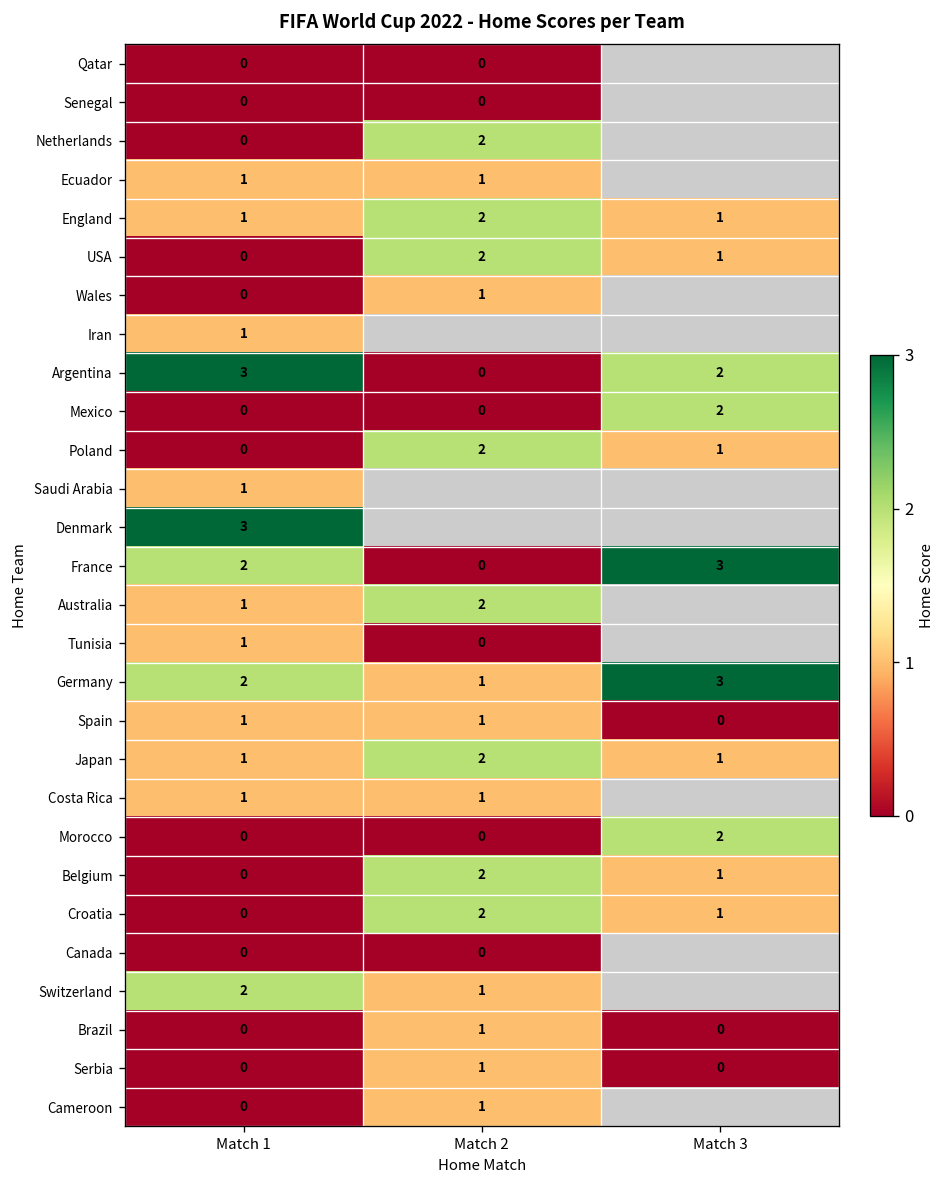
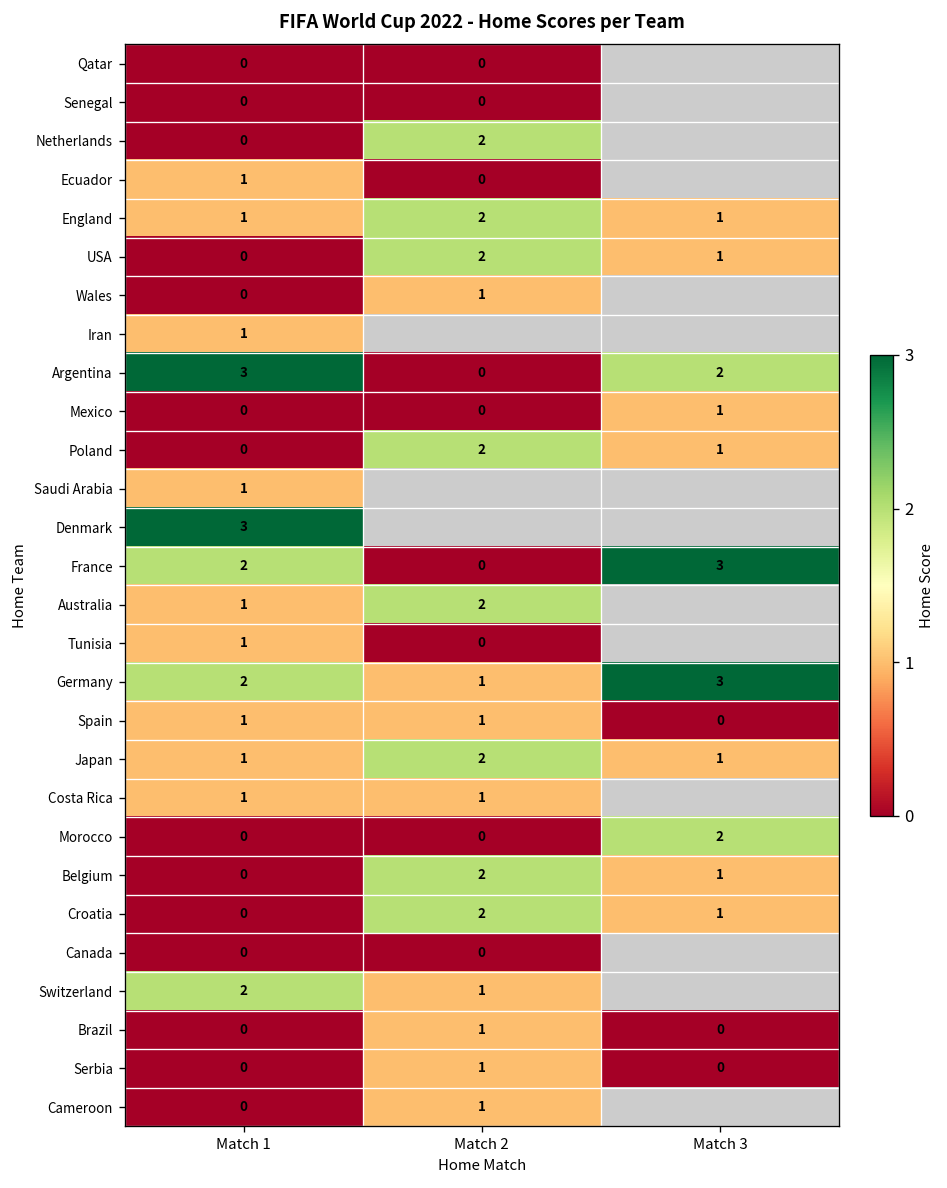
  {
    "Qatar": {
      "Match 1": 0,
      "Match 2": 0
    },
    "Senegal": {
      "Match 1": 0,
      "Match 2": 0
    },
    "Netherlands": {
      "Match 1": 0,
      "Match 2": 2
    },
    "Ecuador": {
      "Match 1": 1,
-     "Match 2": 1
+     "Match 2": 0
    },
    "England": {
      "Match 1": 1,
      "Match 2": 2,
      "Match 3": 1
    },
    "USA": {
      "Match 1": 0,
      "Match 2": 2,
      "Match 3": 1
    },
    "Wales": {
      "Match 1": 0,
      "Match 2": 1
    },
    "Iran": {
      "Match 1": 1
    },
    "Argentina": {
      "Match 1": 3,
      "Match 2": 0,
      "Match 3": 2
    },
    "Mexico": {
      "Match 1": 0,
      "Match 2": 0,
-     "Match 3": 2
+     "Match 3": 1
    },
    "Poland": {
      "Match 1": 0,
      "Match 2": 2,
      "Match 3": 1
    },
    "Saudi Arabia": {
      "Match 1": 1
    },
    "Denmark": {
      "Match 1": 3
    },
    "France": {
      "Match 1": 2,
      "Match 2": 0,
      "Match 3": 3
    },
    "Australia": {
      "Match 1": 1,
      "Match 2": 2
    },
    "Tunisia": {
      "Match 1": 1,
      "Match 2": 0
    },
    "Germany": {
      "Match 1": 2,
      "Match 2": 1,
      "Match 3": 3
    },
    "Spain": {
      "Match 1": 1,
      "Match 2": 1,
      "Match 3": 0
    },
    "Japan": {
      "Match 1": 1,
      "Match 2": 2,
      "Match 3": 1
    },
    "Costa Rica": {
      "Match 1": 1,
      "Match 2": 1
    },
    "Morocco": {
      "Match 1": 0,
      "Match 2": 0,
      "Match 3": 2
    },
    "Belgium": {
      "Match 1": 0,
      "Match 2": 2,
      "Match 3": 1
    },
    "Croatia": {
      "Match 1": 0,
      "Match 2": 2,
      "Match 3": 1
    },
    "Canada": {
      "Match 1": 0,
      "Match 2": 0
    },
    "Switzerland": {
      "Match 1": 2,
      "Match 2": 1
    },
    "Brazil": {
      "Match 1": 0,
      "Match 2": 1,
      "Match 3": 0
    },
    "Serbia": {
      "Match 1": 0,
      "Match 2": 1,
      "Match 3": 0
    },
    "Cameroon": {
      "Match 1": 0,
      "Match 2": 1
    }
  }
